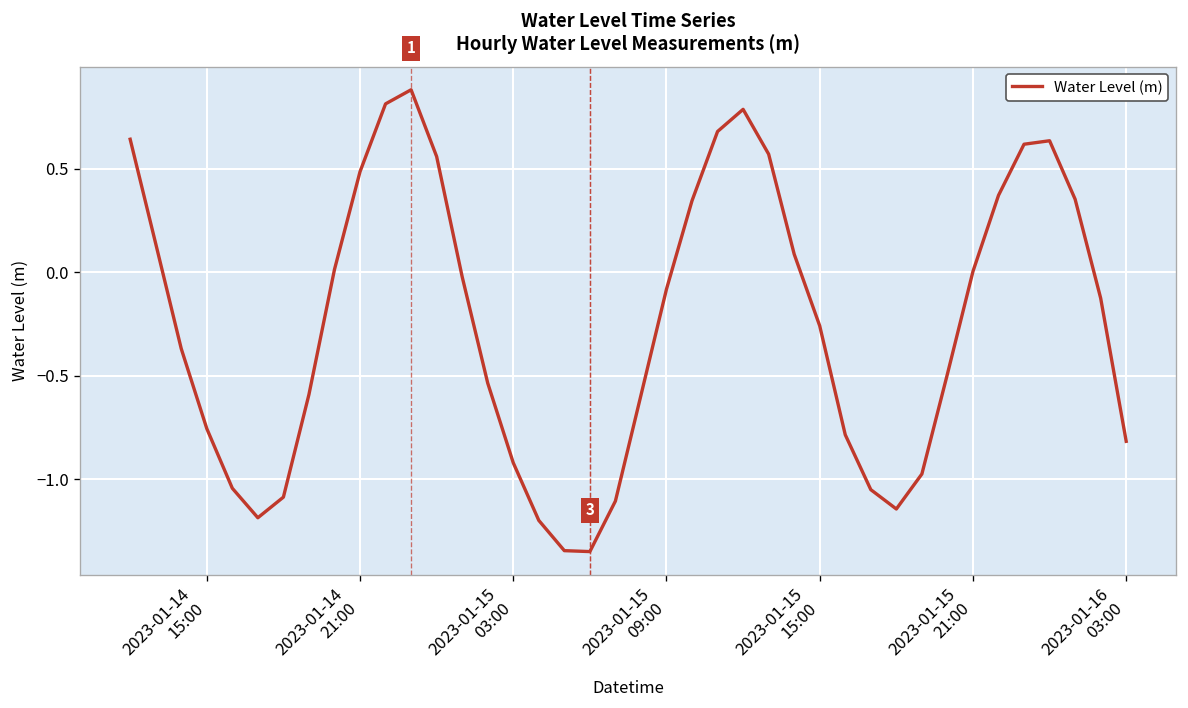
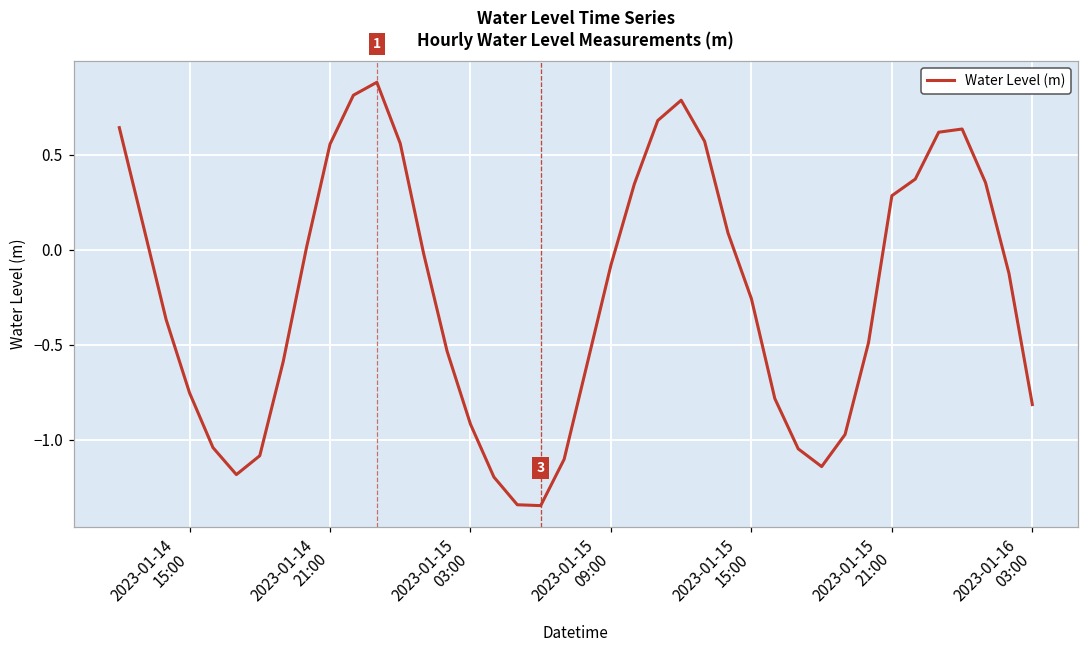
  {
    "2023-01-14 15:00": -0.75,
-   "2023-01-14 21:00": 0.49,
+   "2023-01-14 21:00": 0.56,
    "2023-01-15 03:00": -0.92,
    "2023-01-15 09:00": -0.08,
    "2023-01-15 15:00": -0.26,
-   "2023-01-15 21:00": 0.01,
+   "2023-01-15 21:00": 0.28,
    "2023-01-16 03:00": -0.82
  }
